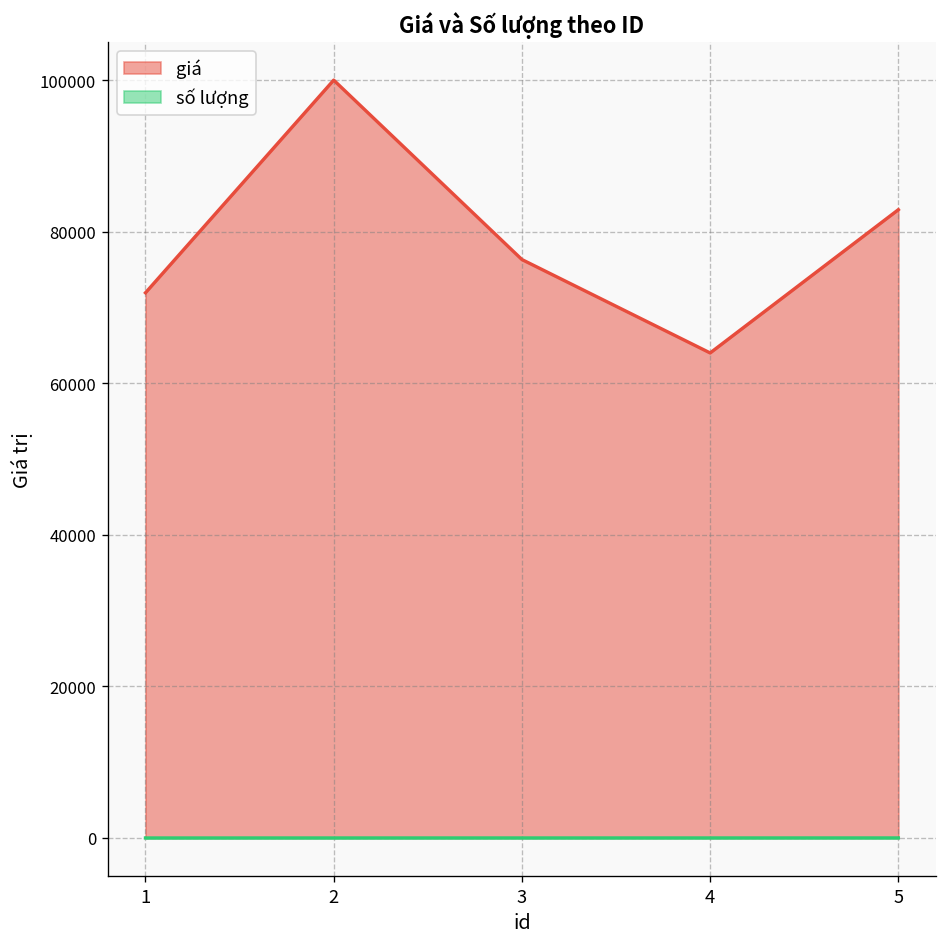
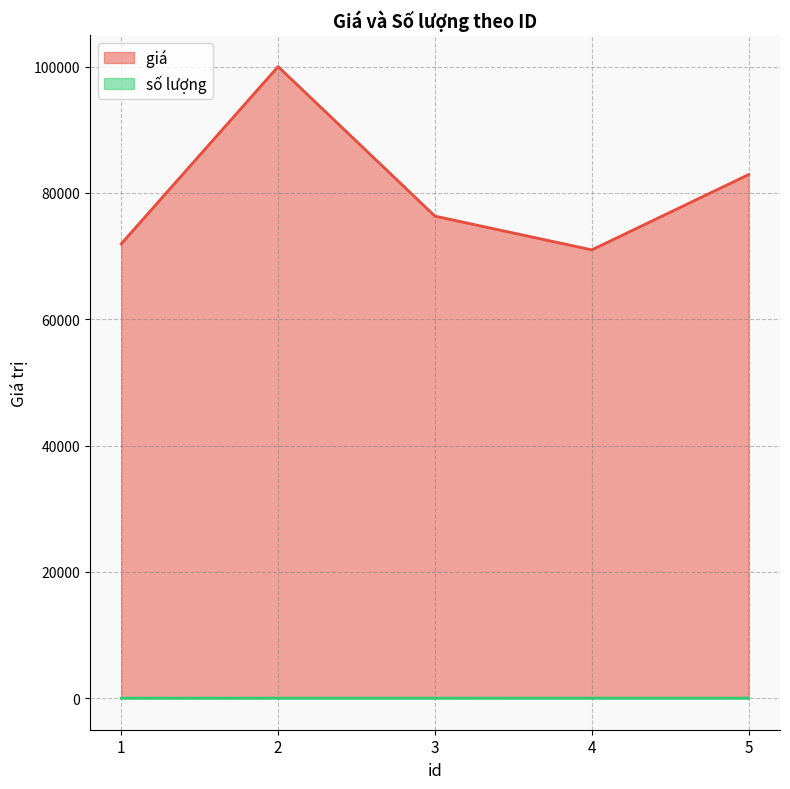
  {
    "giá": {
      "1": 72000,
      "2": 100000,
      "3": 76000,
-     "4": 64000,
+     "4": 71000,
      "5": 83000
    },
    "số lượng": {
      "1": 0,
      "2": 0,
      "3": 0,
      "4": 0,
      "5": 0
    }
  }
